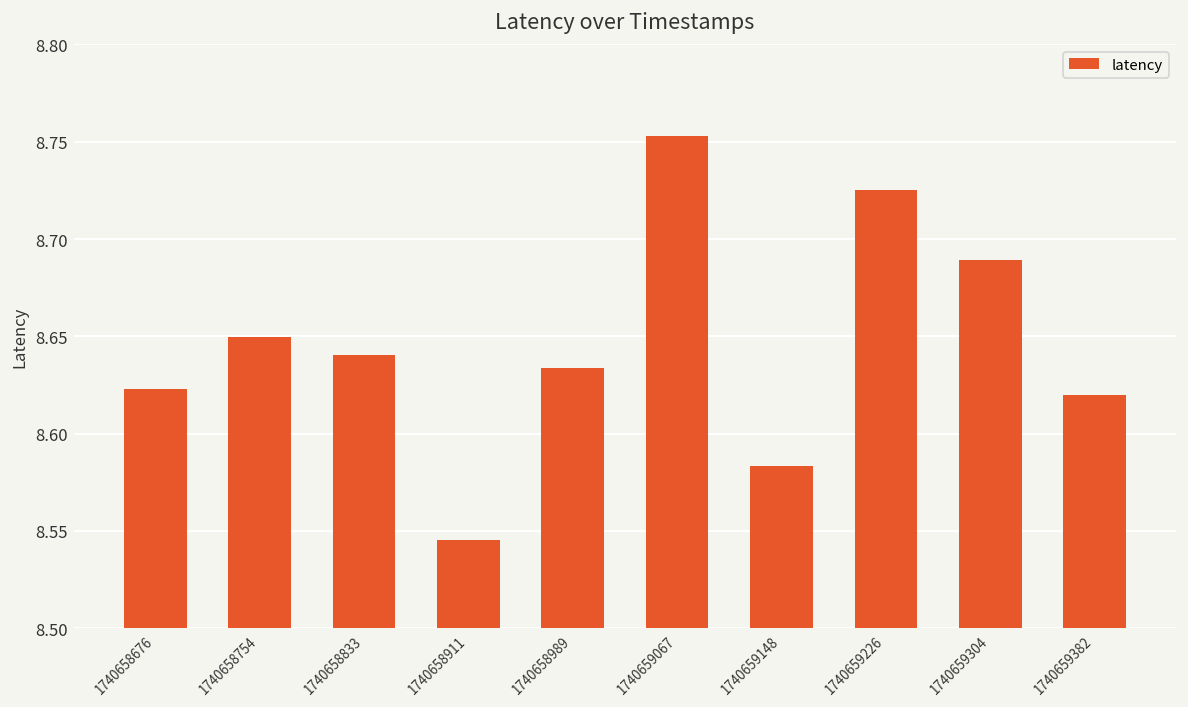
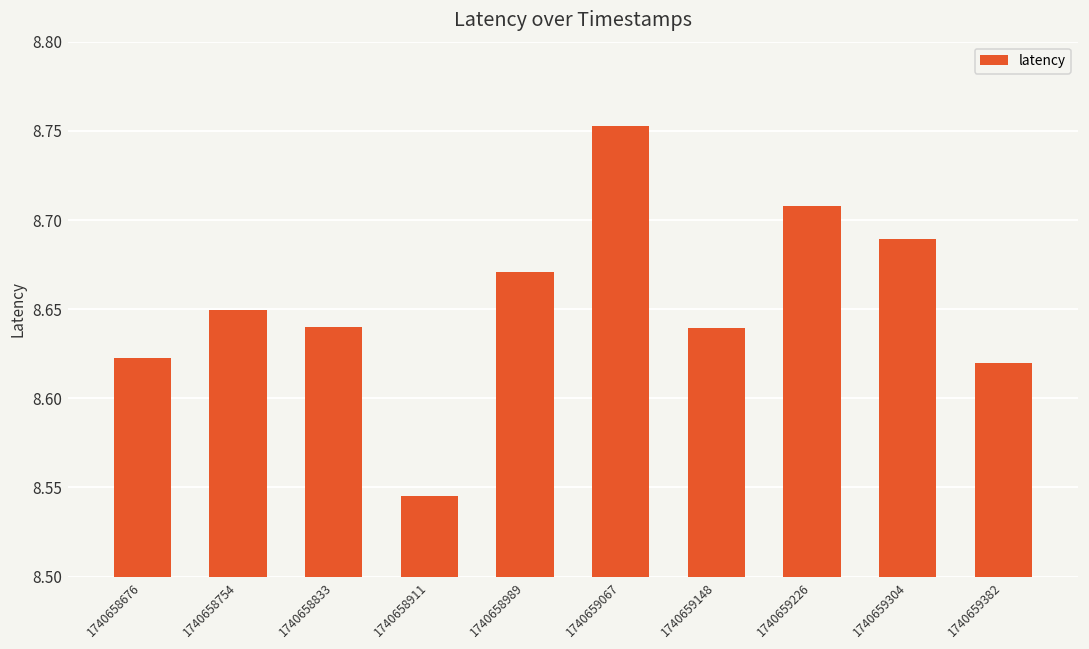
  {
    "1740658676": 8.623,
    "1740658754": 8.649,
    "1740658833": 8.640,
    "1740658911": 8.545,
-   "1740658989": 8.634,
+   "1740658989": 8.671,
    "1740659067": 8.753,
-   "1740659148": 8.584,
-   "1740659226": 8.725,
+   "1740659148": 8.639,
+   "1740659226": 8.708,
    "1740659304": 8.689,
    "1740659382": 8.620
  }
